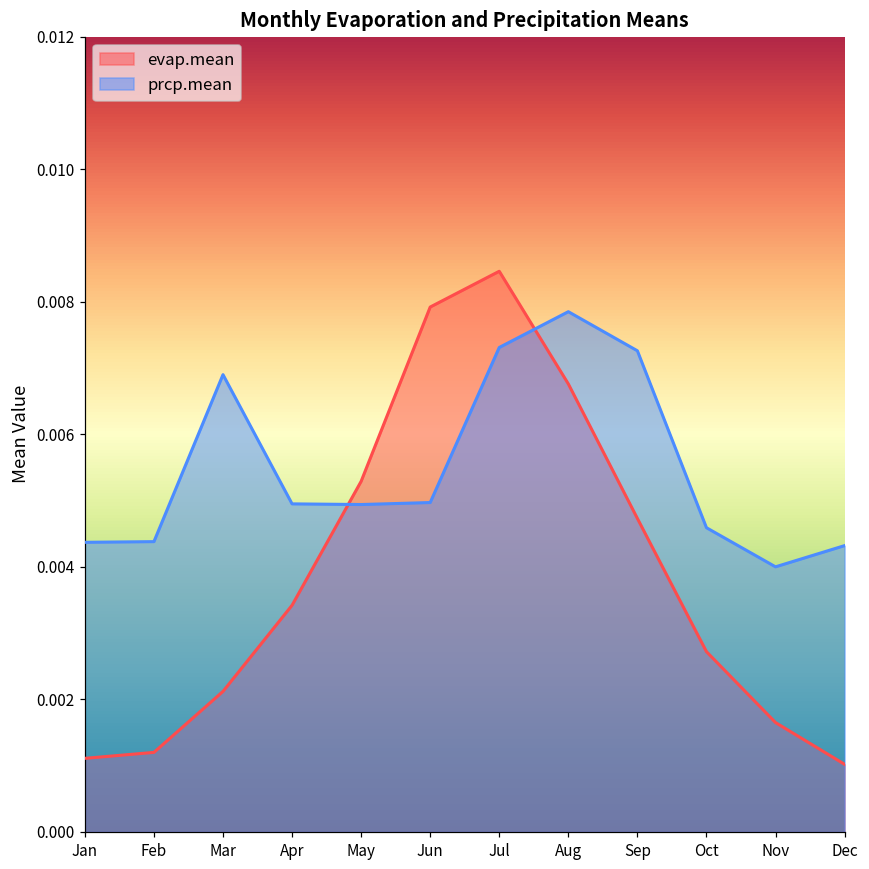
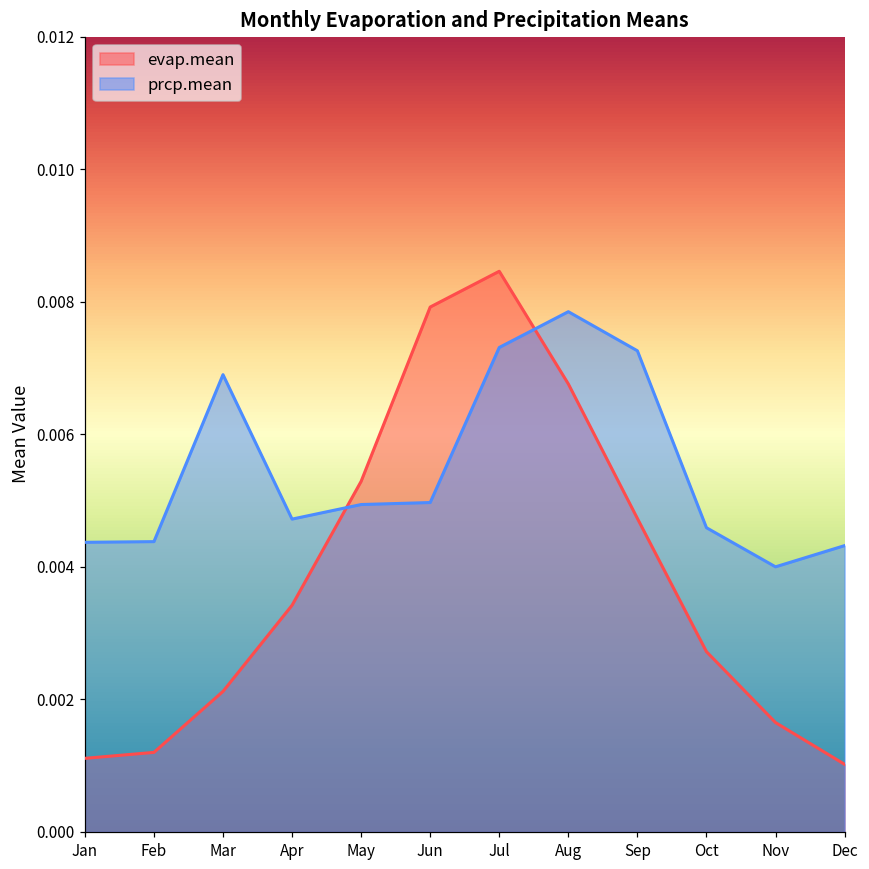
  {
    "evap.mean": {
      "Jan": 0.0011,
      "Feb": 0.0012,
      "Mar": 0.0021,
      "Apr": 0.0034,
      "May": 0.0053,
      "Jun": 0.0079,
      "Jul": 0.0085,
      "Aug": 0.0068,
      "Sep": 0.0047,
      "Oct": 0.0027,
      "Nov": 0.0017,
      "Dec": 0.0010
    },
    "prcp.mean": {
      "Jan": 0.0044,
      "Feb": 0.0044,
      "Mar": 0.0069,
-     "Apr": 0.0050,
+     "Apr": 0.0047,
      "May": 0.0049,
      "Jun": 0.0050,
      "Jul": 0.0073,
      "Aug": 0.0079,
      "Sep": 0.0073,
      "Oct": 0.0046,
      "Nov": 0.0040,
      "Dec": 0.0043
    }
  }
